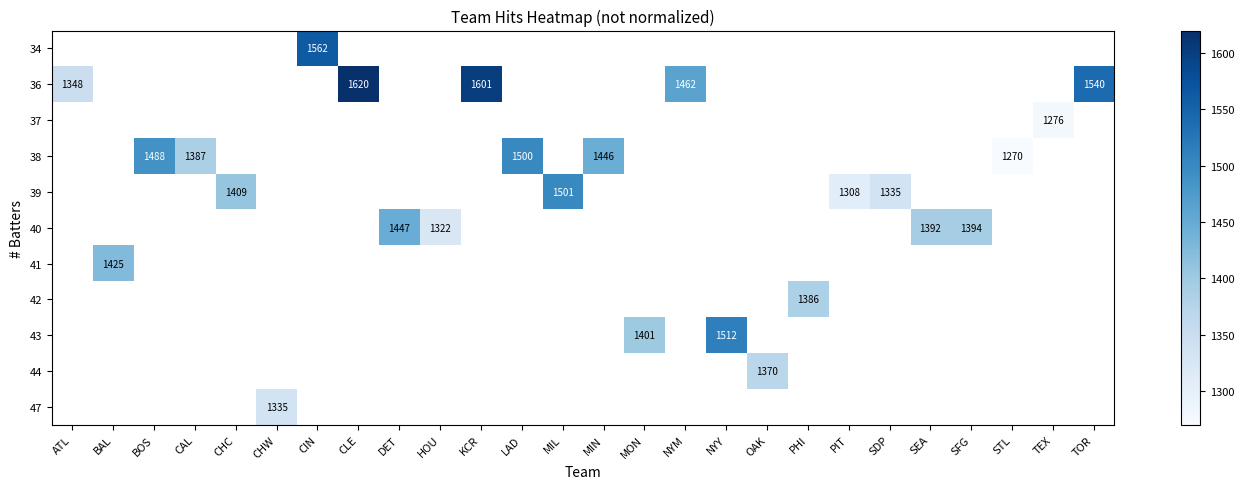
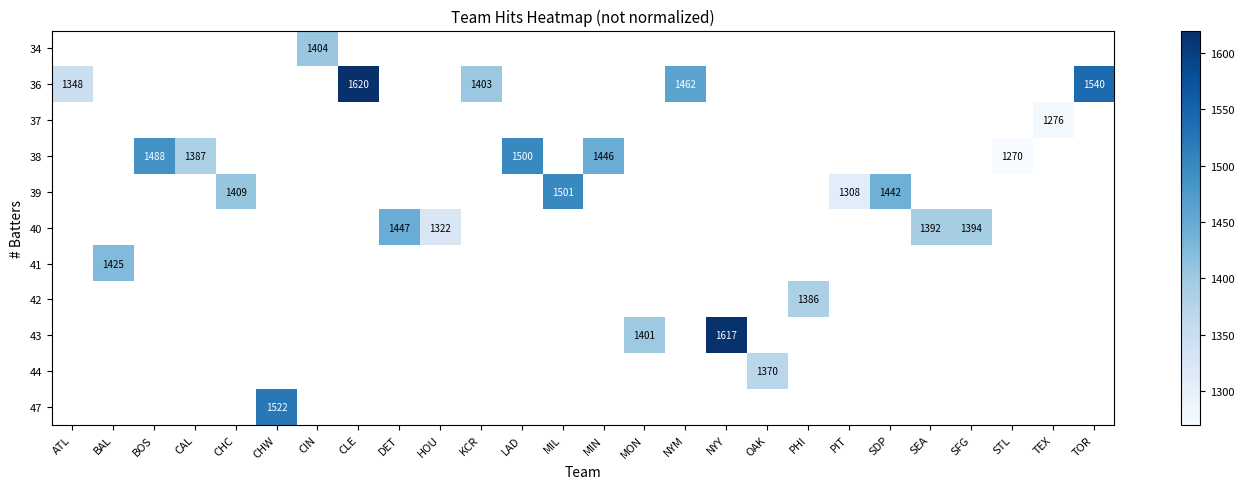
  {
    "34": {
-     "CIN": 1562
+     "CIN": 1404
    },
    "36": {
      "ATL": 1348,
      "CLE": 1620,
-     "KCR": 1601,
+     "KCR": 1403,
      "NYM": 1462,
      "TOR": 1540
    },
    "37": {
      "TEX": 1276
    },
    "38": {
      "BOS": 1488,
      "CAL": 1387,
      "LAD": 1500,
      "MIN": 1446,
      "STL": 1270
    },
    "39": {
      "CHC": 1409,
      "MIL": 1501,
      "PIT": 1308,
-     "SDP": 1335
+     "SDP": 1442
    },
    "40": {
      "DET": 1447,
      "HOU": 1322,
      "SEA": 1392,
      "SFG": 1394
    },
    "41": {
      "BAL": 1425
    },
    "42": {
      "PHI": 1386
    },
    "43": {
      "MON": 1401,
-     "NYY": 1512
+     "NYY": 1617
    },
    "44": {
      "OAK": 1370
    },
    "47": {
-     "CHW": 1335
+     "CHW": 1522
    }
  }
